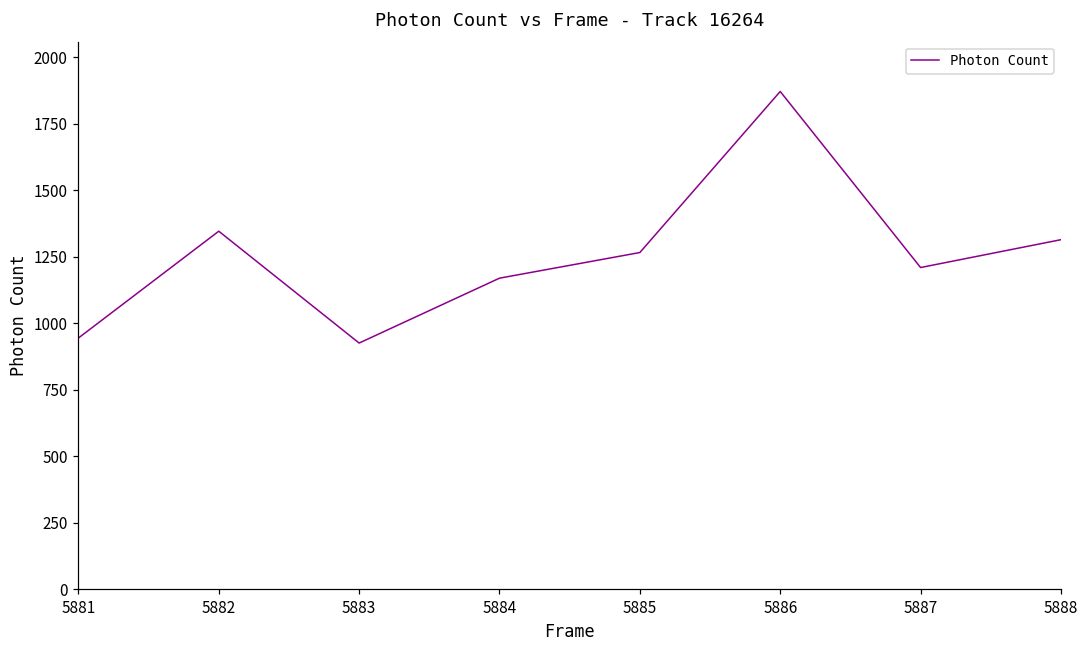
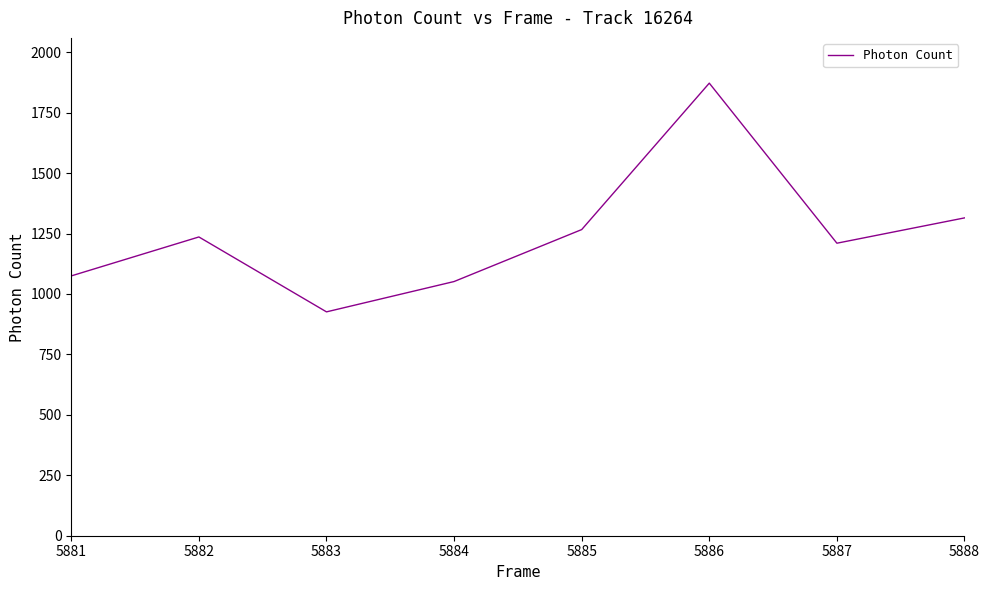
  {
-   "5881": 940,
-   "5882": 1350,
+   "5881": 1070,
+   "5882": 1240,
    "5883": 930,
-   "5884": 1170,
+   "5884": 1050,
    "5885": 1270,
    "5886": 1870,
    "5887": 1210,
    "5888": 1310
  }
